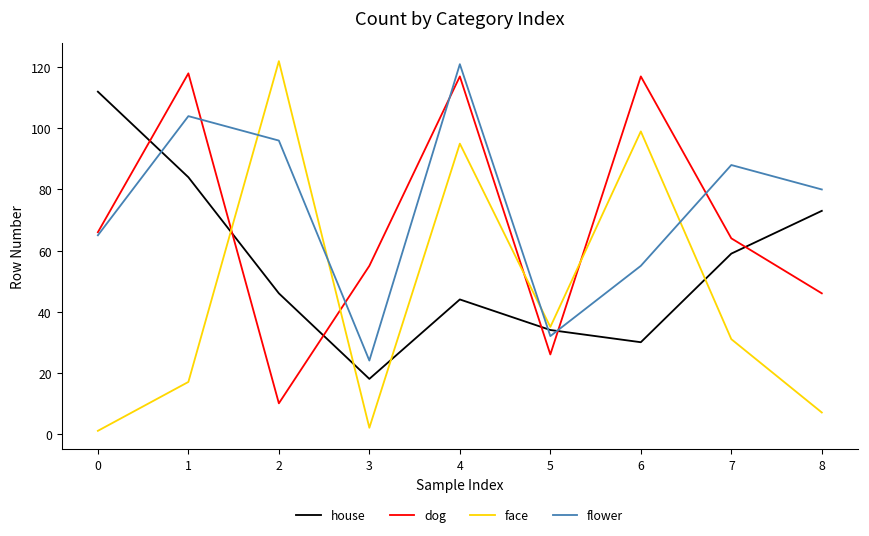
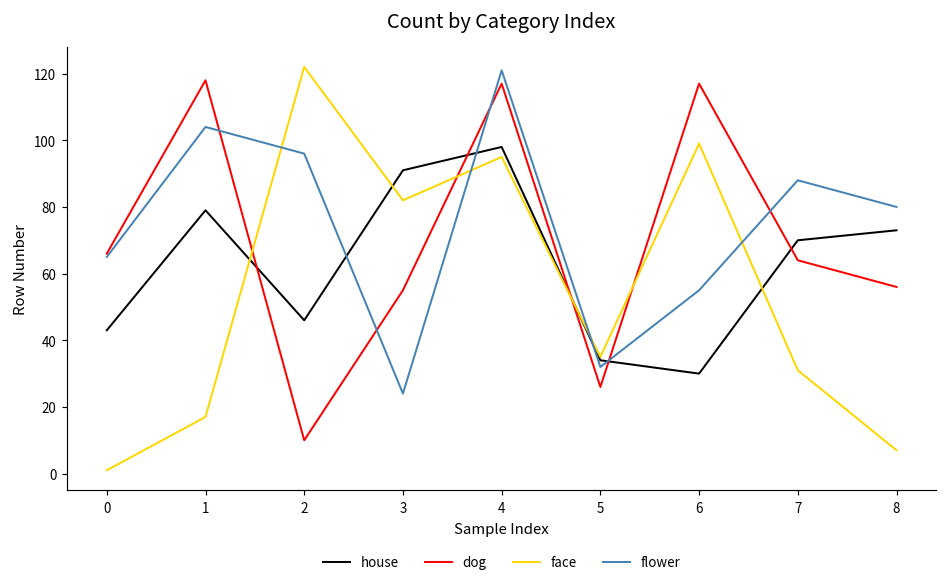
  {
    "house": {
-     "0": 112,
-     "1": 84,
+     "0": 43,
+     "1": 79,
      "2": 46,
-     "3": 18,
-     "4": 44,
+     "3": 91,
+     "4": 98,
      "5": 34,
      "6": 30,
-     "7": 59,
+     "7": 70,
      "8": 73
    },
    "dog": {
      "0": 66,
      "1": 118,
      "2": 10,
      "3": 55,
      "4": 117,
      "5": 26,
      "6": 117,
      "7": 64,
-     "8": 46
+     "8": 56
    },
    "face": {
      "0": 1,
      "1": 17,
      "2": 122,
-     "3": 2,
+     "3": 82,
      "4": 95,
      "5": 35,
      "6": 99,
      "7": 31,
      "8": 7
    },
    "flower": {
      "0": 65,
      "1": 104,
      "2": 96,
      "3": 24,
      "4": 121,
      "5": 32,
      "6": 55,
      "7": 88,
      "8": 80
    }
  }
